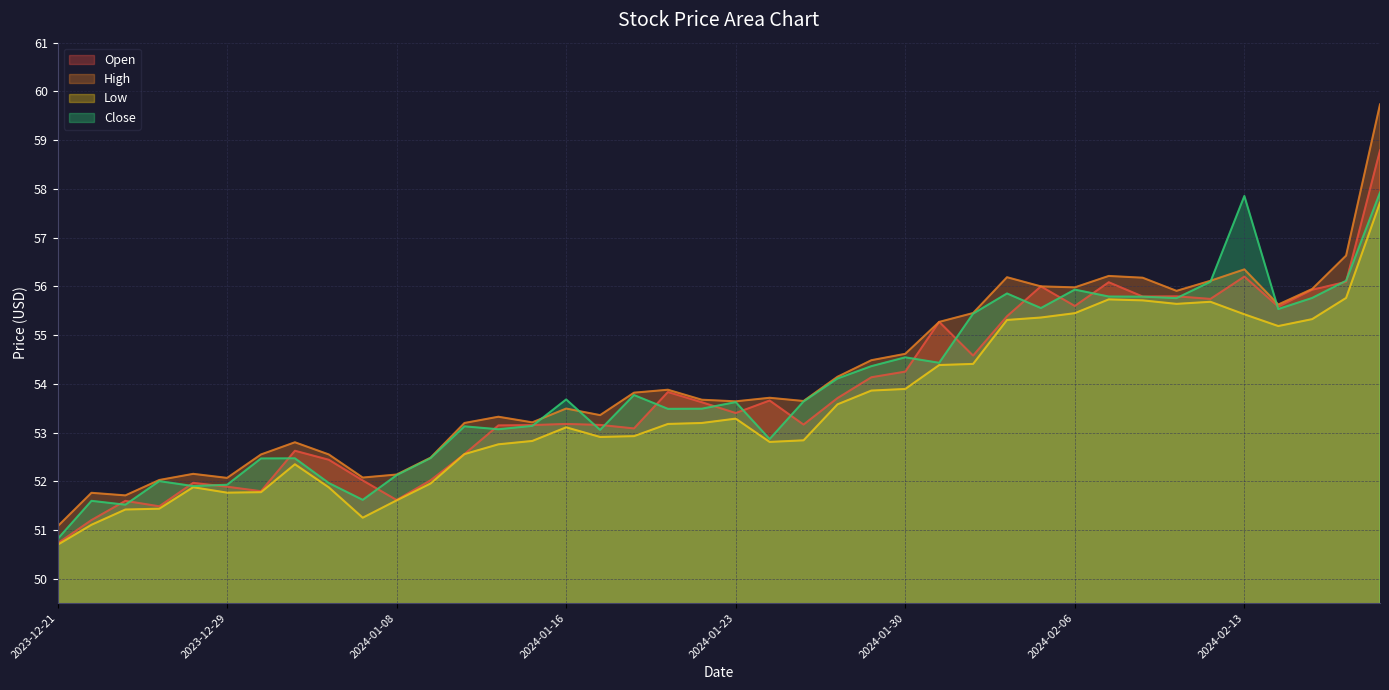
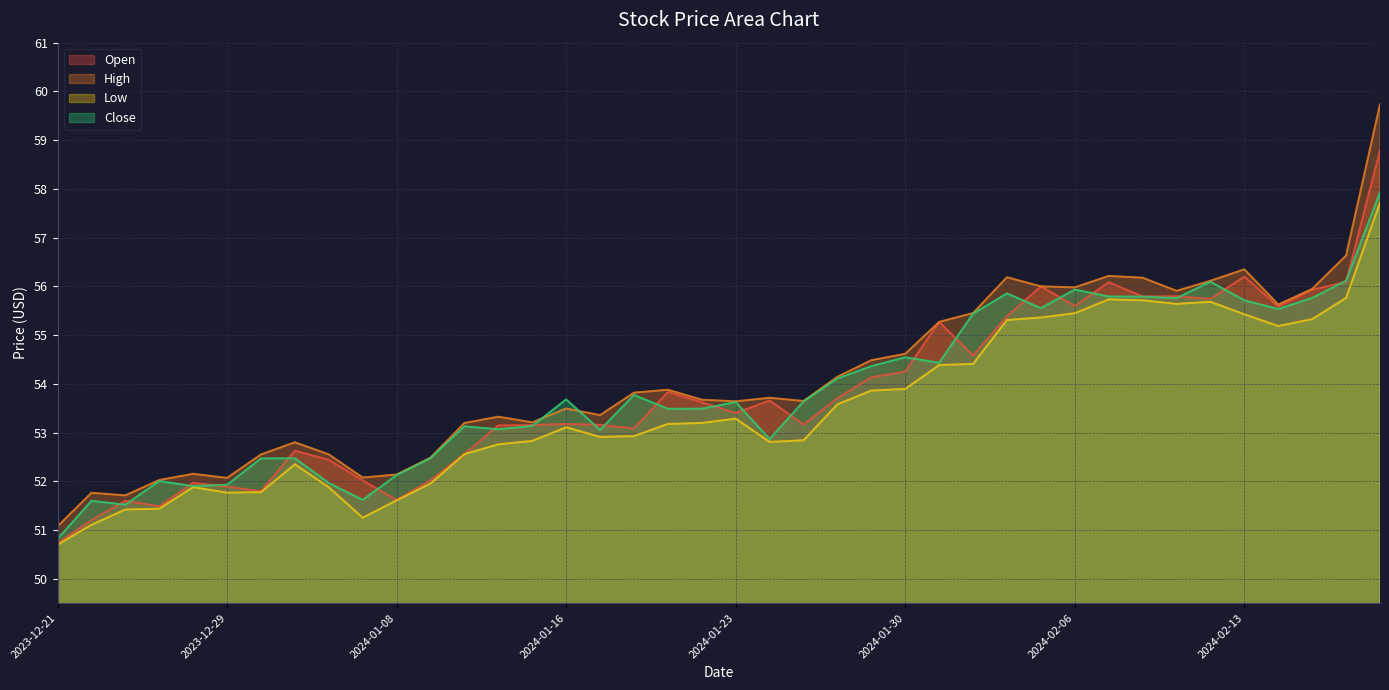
  {
    "Close": {
      "2023-12-21": 50.8,
      "2024-01-16": 53.7,
      "2024-01-30": 54.5,
-     "2024-02-13": 57.9
+     "2024-02-13": 55.7
    }
  }
